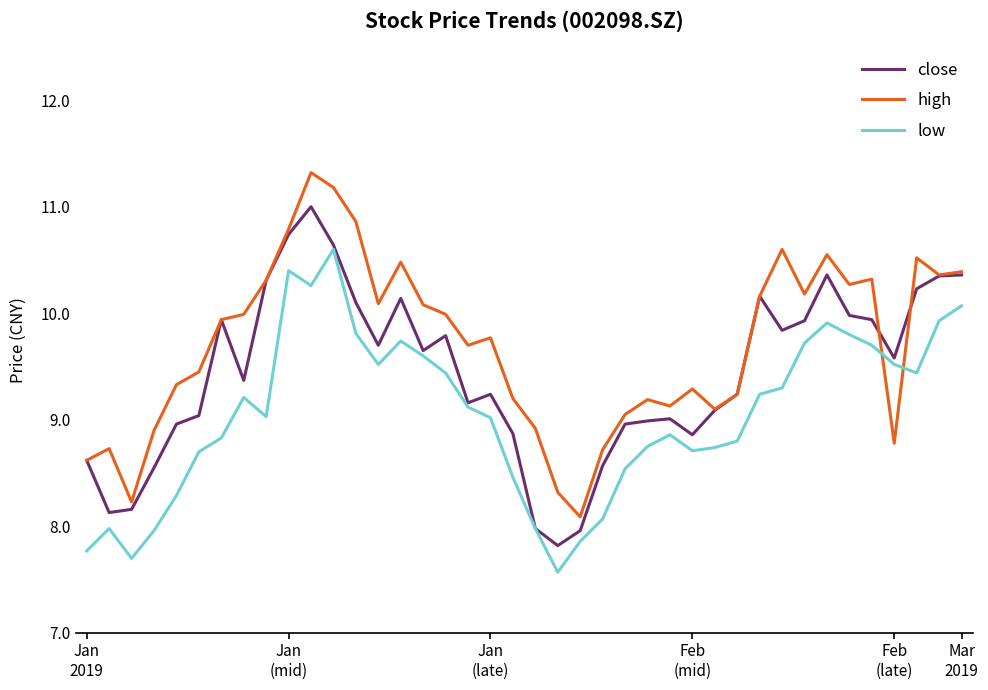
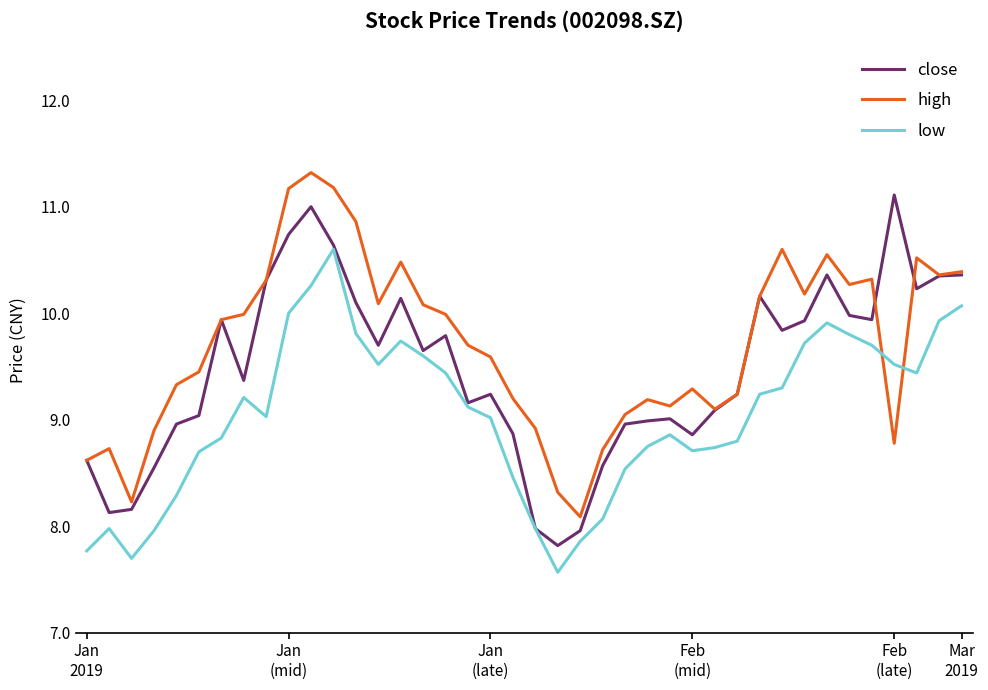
  {
    "close": {
      "Jan (mid)": 10.74,
      "Jan (late)": 9.24,
      "Feb (mid)": 8.86,
-     "Feb (late)": 9.58,
+     "Feb (late)": 11.11,
      "Mar 2019": 10.36
    },
    "high": {
-     "Jan (mid)": 10.79,
-     "Jan (late)": 9.77,
+     "Jan (mid)": 11.17,
+     "Jan (late)": 9.59,
      "Feb (mid)": 9.29,
      "Feb (late)": 8.78,
      "Mar 2019": 10.39
    },
    "low": {
      "Jan 2019": 7.77,
-     "Jan (mid)": 10.4,
+     "Jan (mid)": 10.0,
      "Jan (late)": 9.0,
      "Feb (mid)": 8.7,
      "Feb (late)": 9.5,
      "Mar 2019": 10.07
    }
  }
